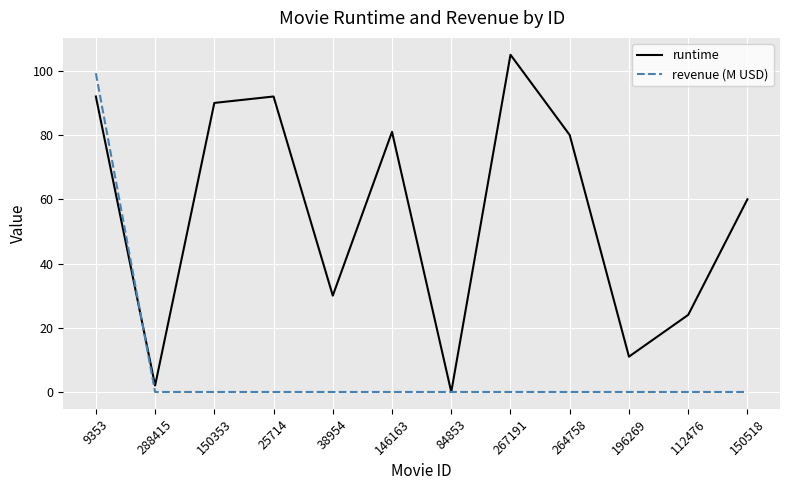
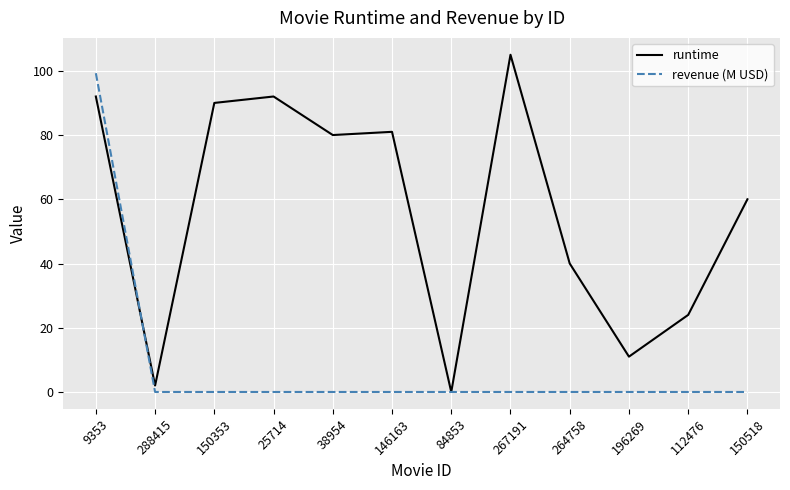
  {
    "runtime": {
      "9353": 92,
      "288415": 2,
      "150353": 90,
      "25714": 92,
-     "38954": 30,
+     "38954": 80,
      "146163": 81,
      "267191": 105,
-     "264758": 80,
+     "264758": 40,
      "196269": 11,
      "112476": 24,
      "150518": 60
    },
    "revenue (M USD)": {
      "9353": 99,
      "288415": 0,
      "150353": 0,
      "25714": 0,
      "38954": 0,
      "146163": 0,
      "267191": 0,
      "264758": 0,
      "196269": 0,
      "112476": 0,
      "150518": 0
    }
  }
